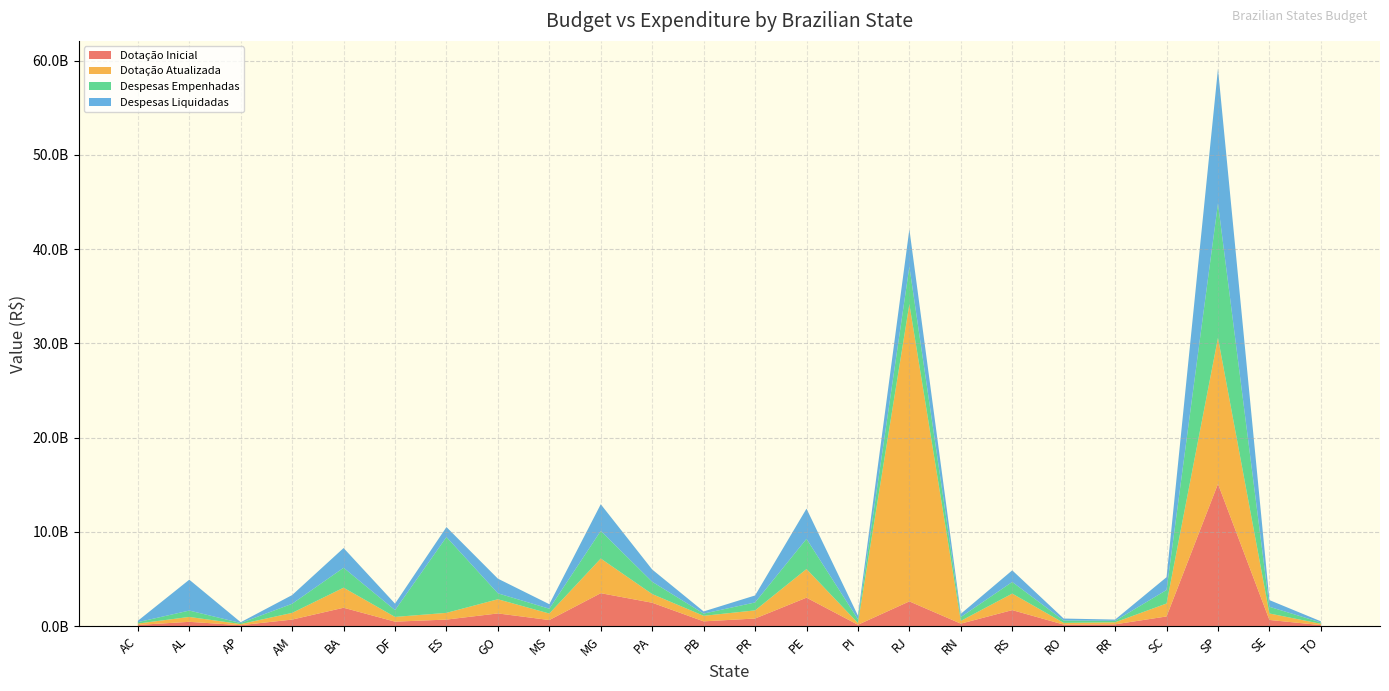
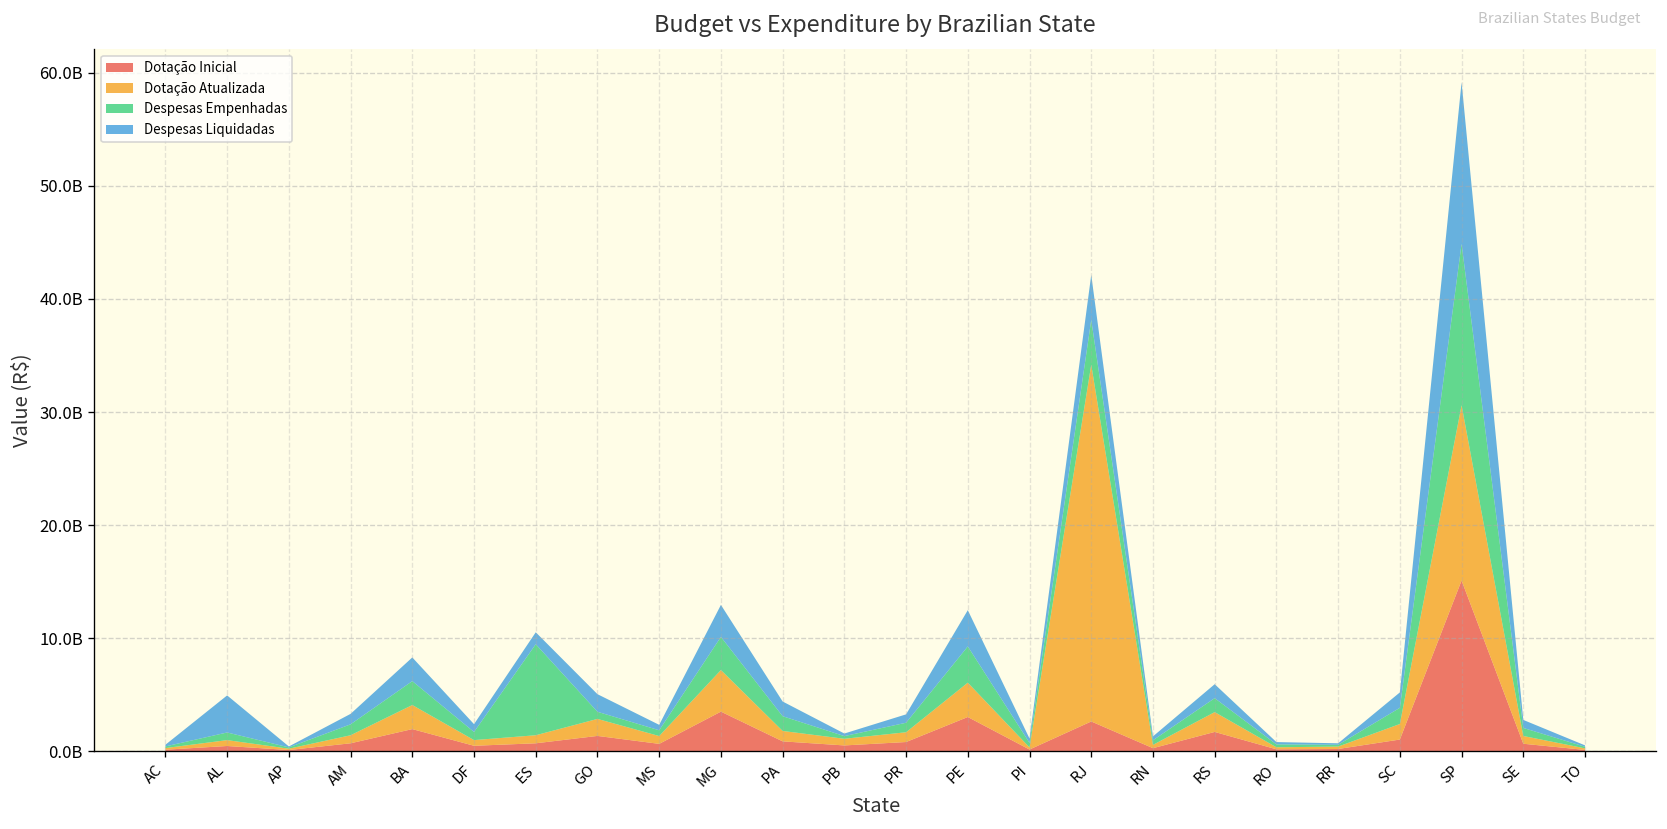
  {
    "Dotação Inicial": {
      "AL": 0,
      "AM": 1000000000,
      "BA": 2000000000,
      "DF": 0,
      "ES": 1000000000,
      "GO": 1000000000,
      "MS": 1000000000,
      "MG": 4000000000,
-     "PA": 2000000000,
+     "PA": 1000000000,
      "PB": 1000000000,
      "PR": 1000000000,
      "PE": 3000000000,
      "RJ": 3000000000,
      "RN": 0,
      "RS": 2000000000,
      "SC": 1000000000,
      "SP": 15000000000,
      "SE": 1000000000
    },
    "Dotação Atualizada": {
      "AL": 1000000000,
      "AM": 1000000000,
      "BA": 2000000000,
      "DF": 1000000000,
      "ES": 1000000000,
      "GO": 2000000000,
      "MS": 1000000000,
      "MG": 4000000000,
      "PA": 1000000000,
      "PR": 1000000000,
      "PE": 3000000000,
      "RJ": 32000000000,
      "RN": 0,
      "RS": 2000000000,
      "SC": 1000000000,
      "SP": 15000000000,
      "SE": 1000000000
    },
    "Despesas Empenhadas": {
      "AL": 1000000000,
      "AM": 1000000000,
      "BA": 2000000000,
      "DF": 1000000000,
      "ES": 8000000000,
      "GO": 1000000000,
      "MS": 1000000000,
      "MG": 3000000000,
      "PA": 1000000000,
      "PR": 1000000000,
      "PE": 3000000000,
      "PI": 0,
      "RJ": 4000000000,
      "RN": 0,
      "RS": 1000000000,
      "SC": 1000000000,
      "SP": 14000000000,
      "SE": 1000000000
    },
    "Despesas Liquidadas": {
      "AL": 3000000000,
      "AM": 1000000000,
      "BA": 2000000000,
      "DF": 1000000000,
      "ES": 1000000000,
      "GO": 2000000000,
      "MS": 0,
      "MG": 3000000000,
      "PA": 1000000000,
      "PR": 1000000000,
      "PE": 3000000000,
      "PI": 0,
      "RJ": 4000000000,
      "RN": 0,
      "RS": 1000000000,
      "SC": 1000000000,
      "SP": 14000000000,
      "SE": 1000000000
    }
  }
